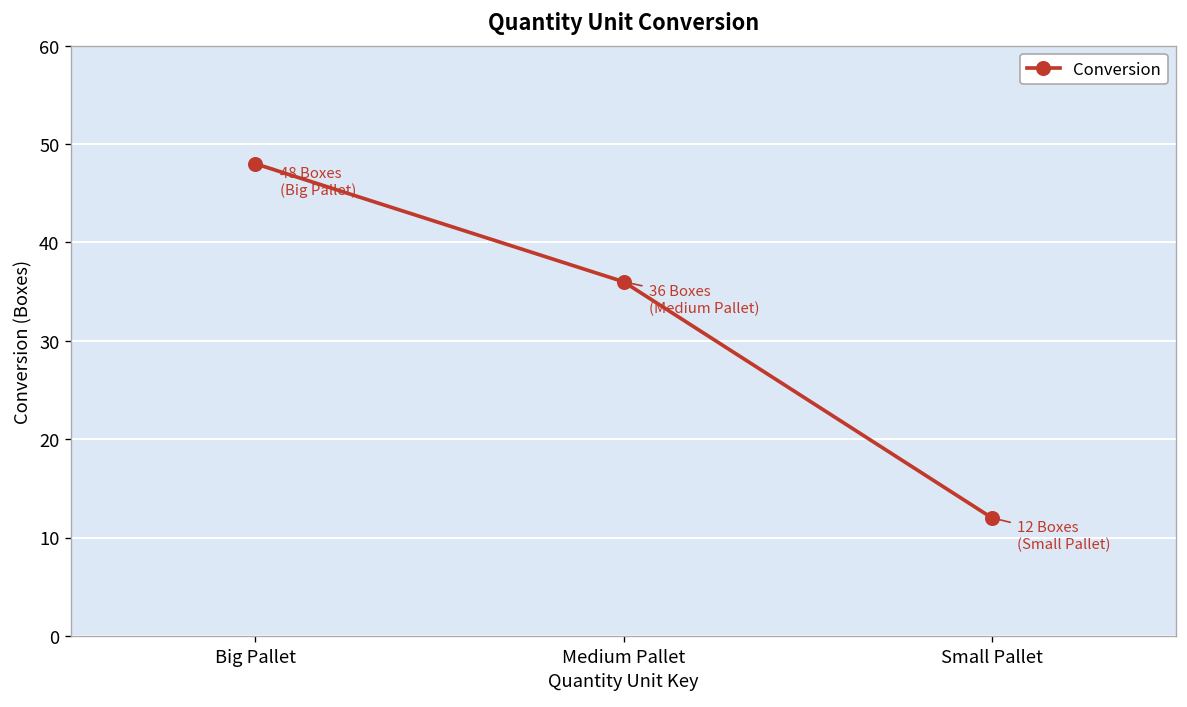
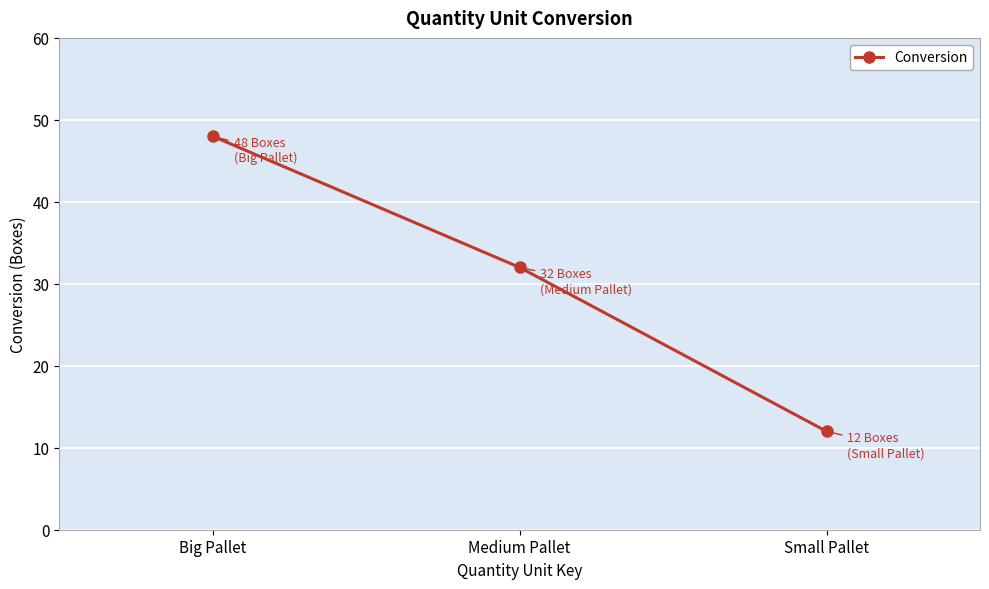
  {
    "Big Pallet": 48,
-   "Medium Pallet": 36,
+   "Medium Pallet": 32,
    "Small Pallet": 12
  }
